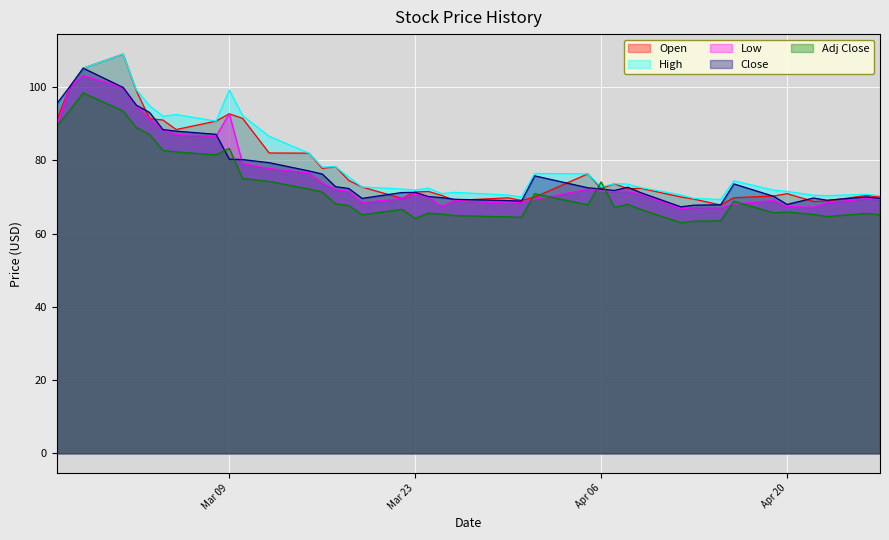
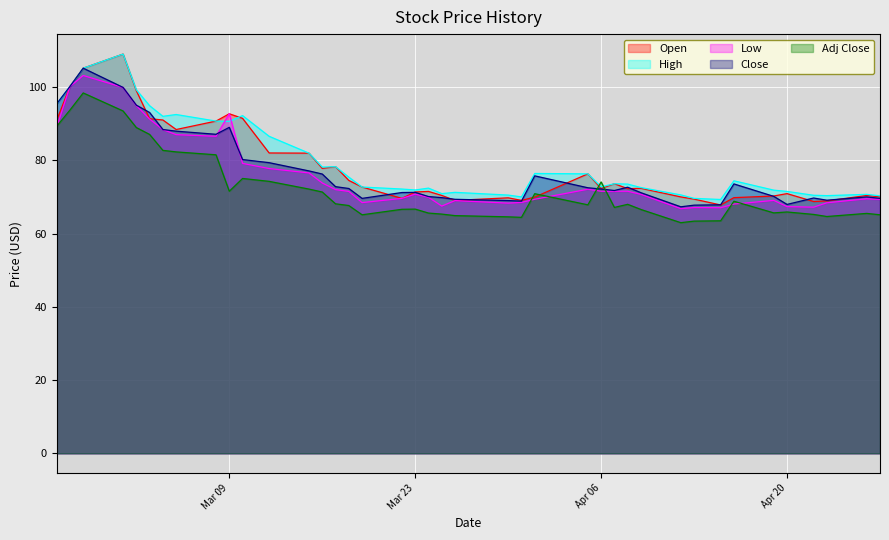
  {
    "High": {
-     "Mar 09": 99
+     "Mar 09": 91
    },
    "Close": {
-     "Mar 09": 80
+     "Mar 09": 89
    },
    "Adj Close": {
-     "Mar 09": 83,
-     "Mar 23": 64,
+     "Mar 09": 72,
+     "Mar 23": 67,
      "Apr 06": 74,
      "Apr 20": 66
    }
  }
